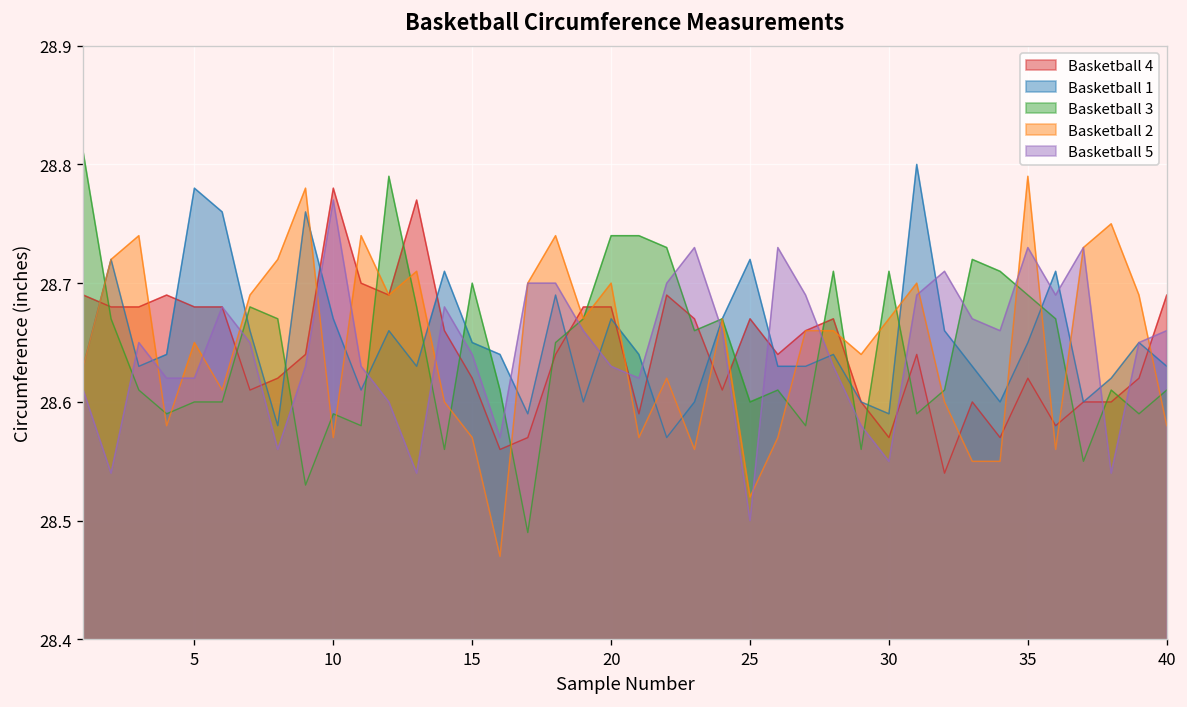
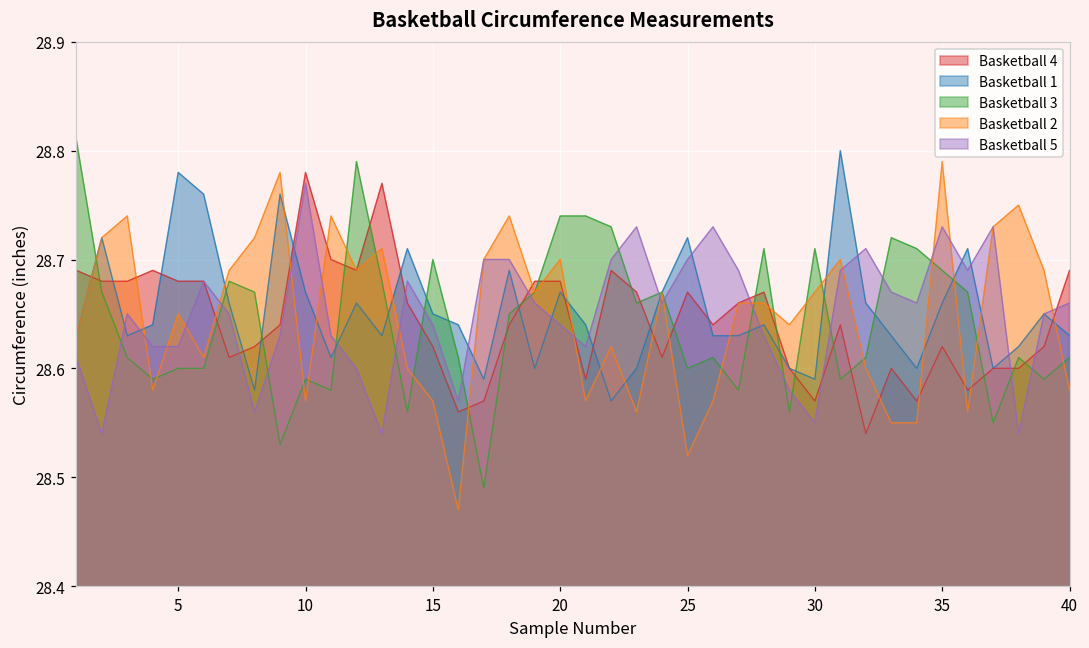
  {
    "Basketball 4": {
      "5": 28.68,
      "10": 28.78,
      "15": 28.62,
      "20": 28.68,
      "25": 28.67,
      "30": 28.57,
      "35": 28.62,
      "40": 28.69
    },
    "Basketball 1": {
      "5": 28.78,
      "10": 28.67,
      "15": 28.65,
      "20": 28.67,
      "25": 28.72,
      "30": 28.59,
-     "35": 28.65,
+     "35": 28.66,
      "40": 28.63
    },
    "Basketball 3": {
      "5": 28.60,
      "10": 28.59,
      "15": 28.70,
      "20": 28.74,
      "25": 28.60,
      "30": 28.71,
      "35": 28.69,
      "40": 28.61
    },
    "Basketball 2": {
      "5": 28.65,
      "10": 28.57,
      "15": 28.57,
      "20": 28.70,
      "25": 28.52,
      "30": 28.67,
      "35": 28.79,
      "40": 28.58
    },
    "Basketball 5": {
      "5": 28.62,
      "10": 28.77,
      "15": 28.64,
-     "20": 28.63,
-     "25": 28.5,
+     "20": 28.64,
+     "25": 28.7,
      "30": 28.55,
      "35": 28.73,
      "40": 28.66
    }
  }
